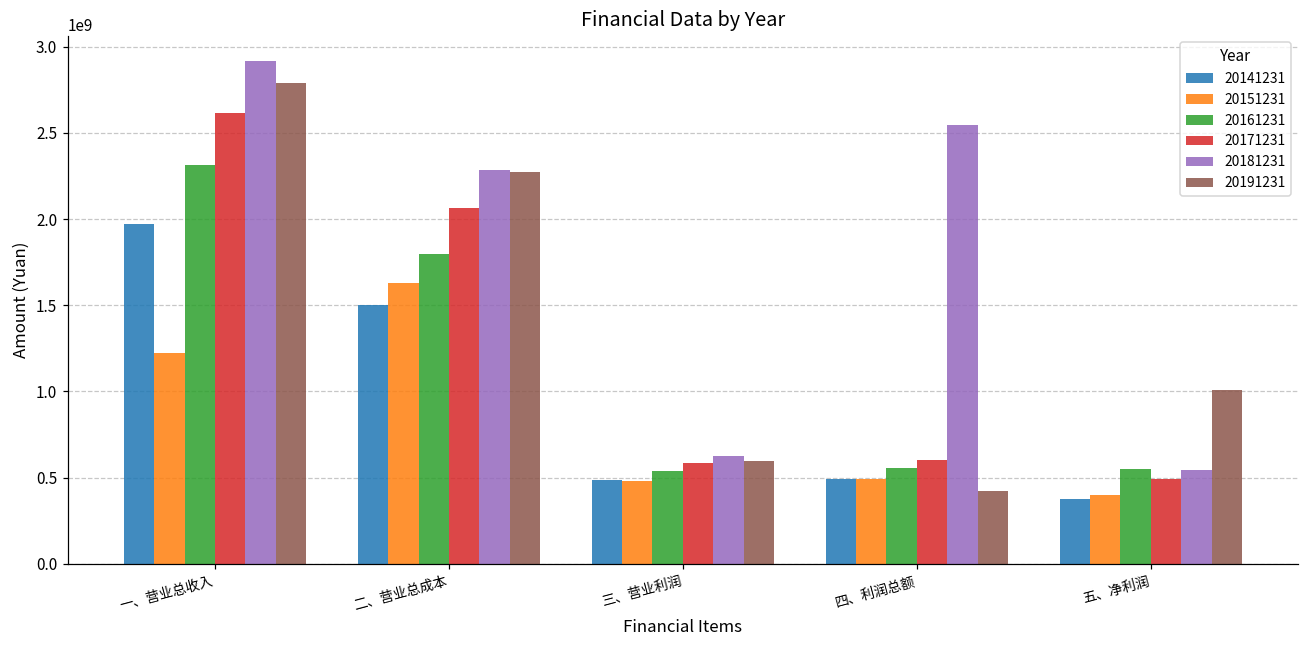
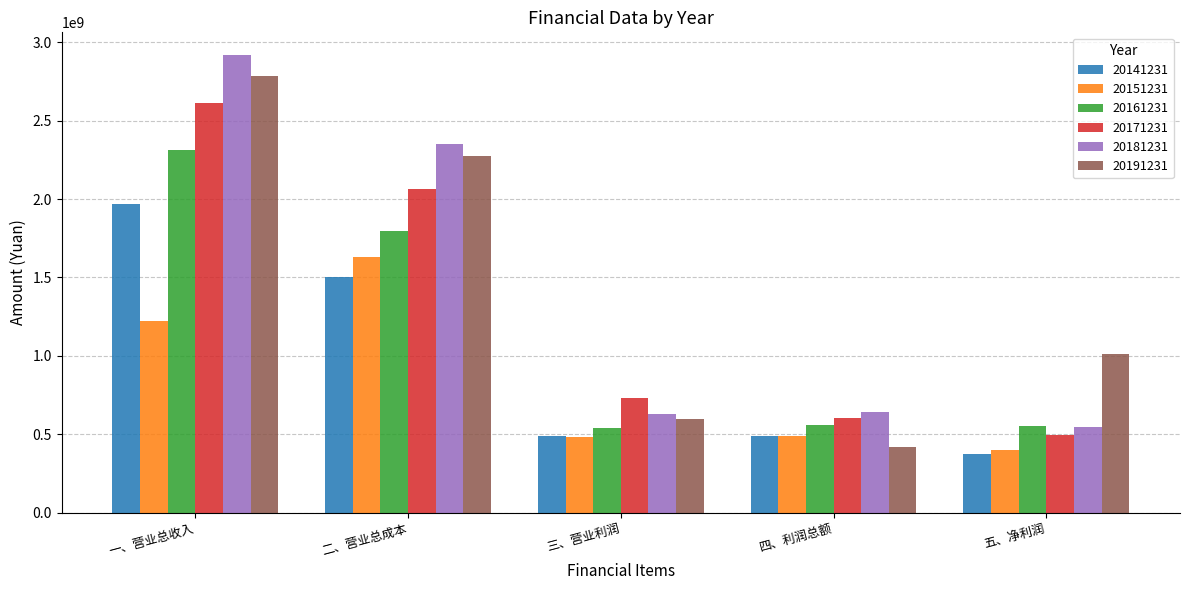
  {
    "20141231": {
      "一、营业总收入": 1970000000,
      "二、营业总成本": 1500000000,
      "三、营业利润": 490000000,
      "四、利润总额": 490000000,
      "五、净利润": 380000000
    },
    "20151231": {
      "一、营业总收入": 1220000000,
      "二、营业总成本": 1630000000,
      "三、营业利润": 480000000,
      "四、利润总额": 490000000,
      "五、净利润": 400000000
    },
    "20161231": {
      "一、营业总收入": 2310000000,
      "二、营业总成本": 1800000000,
      "三、营业利润": 540000000,
      "四、利润总额": 560000000,
      "五、净利润": 550000000
    },
    "20171231": {
      "一、营业总收入": 2620000000,
      "二、营业总成本": 2070000000,
-     "三、营业利润": 590000000,
+     "三、营业利润": 730000000,
      "四、利润总额": 600000000,
      "五、净利润": 490000000
    },
    "20181231": {
      "一、营业总收入": 2920000000,
-     "二、营业总成本": 2290000000,
+     "二、营业总成本": 2350000000,
      "三、营业利润": 630000000,
-     "四、利润总额": 2540000000,
+     "四、利润总额": 640000000,
      "五、净利润": 540000000
    },
    "20191231": {
      "一、营业总收入": 2790000000,
      "二、营业总成本": 2270000000,
      "三、营业利润": 600000000,
      "四、利润总额": 420000000,
      "五、净利润": 1010000000
    }
  }
